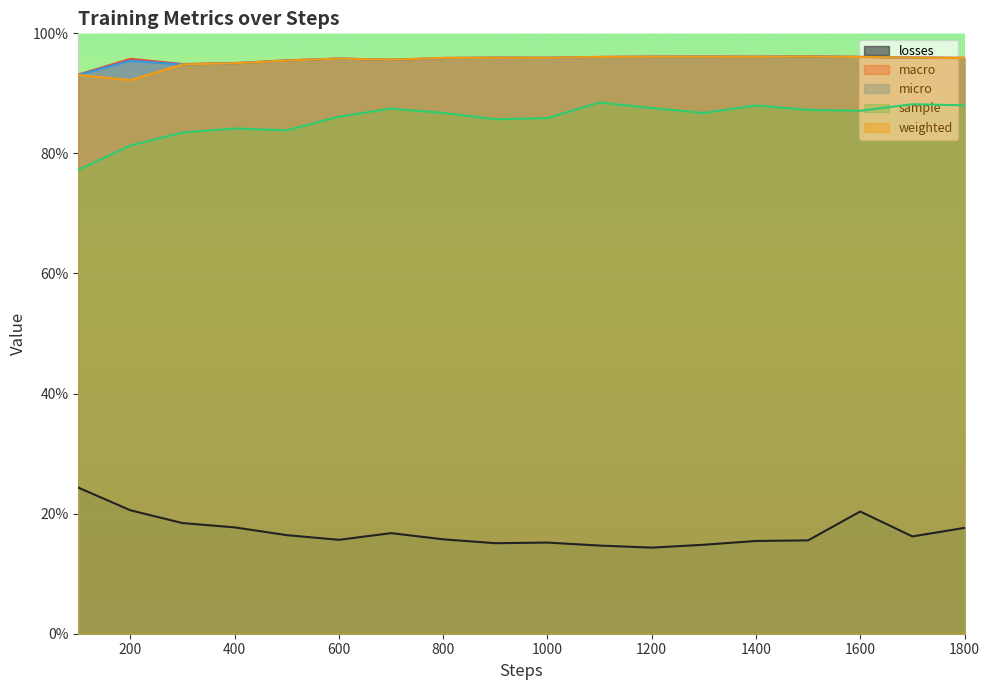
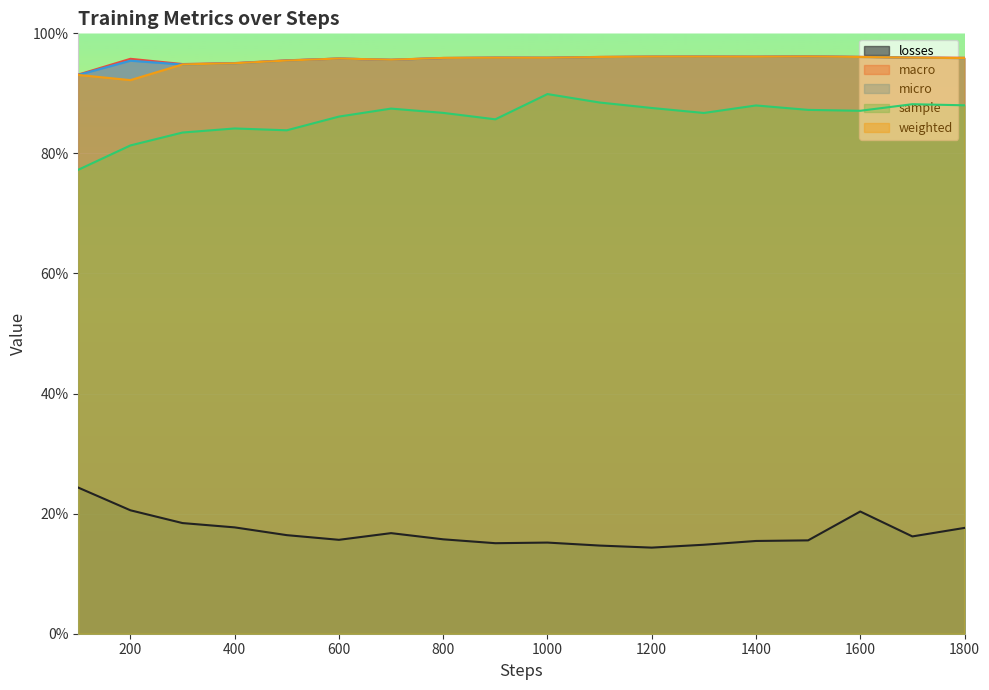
  {
    "losses": {
      "200": "21%",
      "400": "18%",
      "600": "16%",
      "800": "16%",
      "1000": "15%",
      "1200": "14%",
      "1400": "15%",
      "1600": "20%",
      "1800": "18%"
    },
    "sample": {
      "200": "81%",
      "400": "84%",
      "600": "86%",
      "800": "87%",
-     "1000": "86%",
+     "1000": "90%",
      "1200": "88%",
      "1400": "88%",
      "1800": "88%"
    },
    "weighted": {
      "200": "92%"
    }
  }
